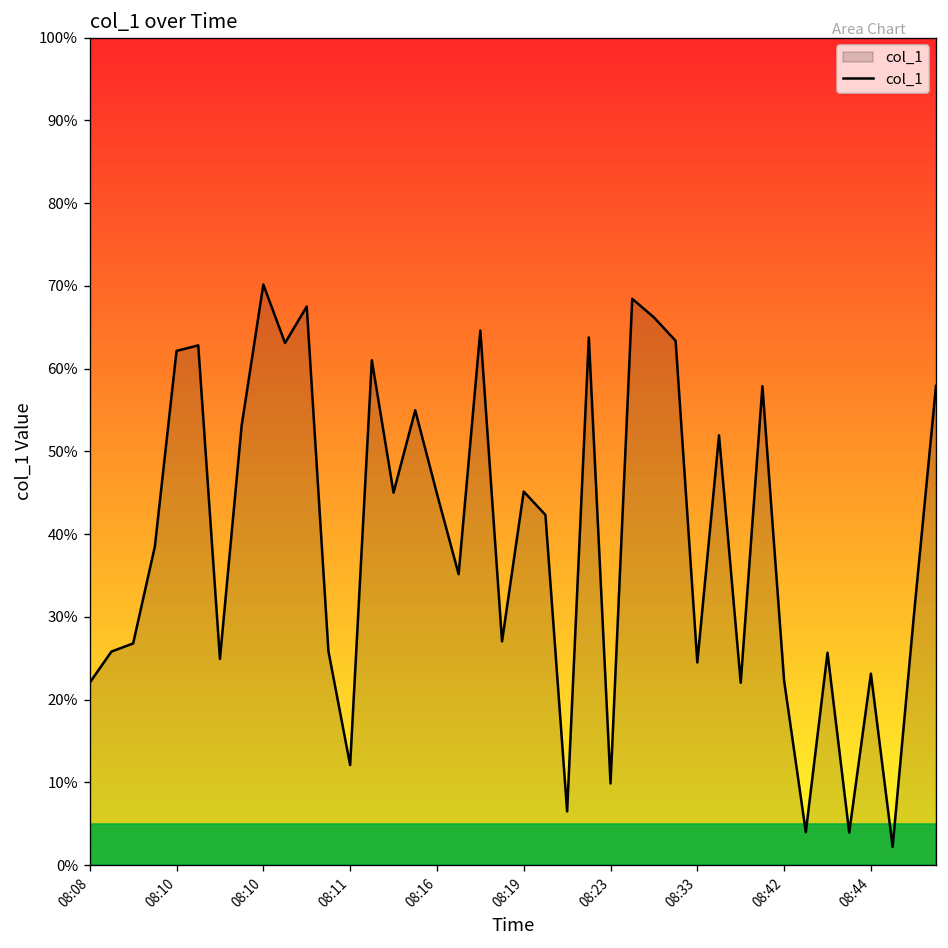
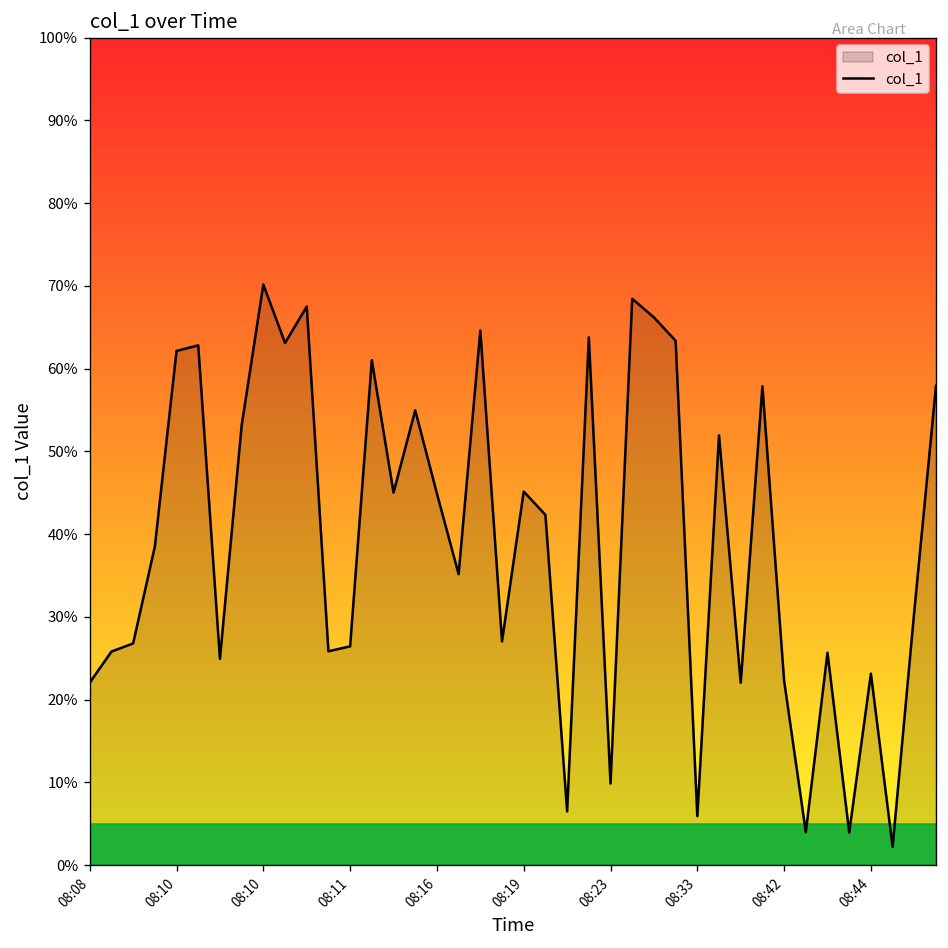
  {
    "08:08": "22%",
-   "08:11": "12%",
+   "08:11": "26%",
    "08:16": "45%",
-   "08:33": "24%",
+   "08:33": "6%",
    "08:42": "22%"
  }
